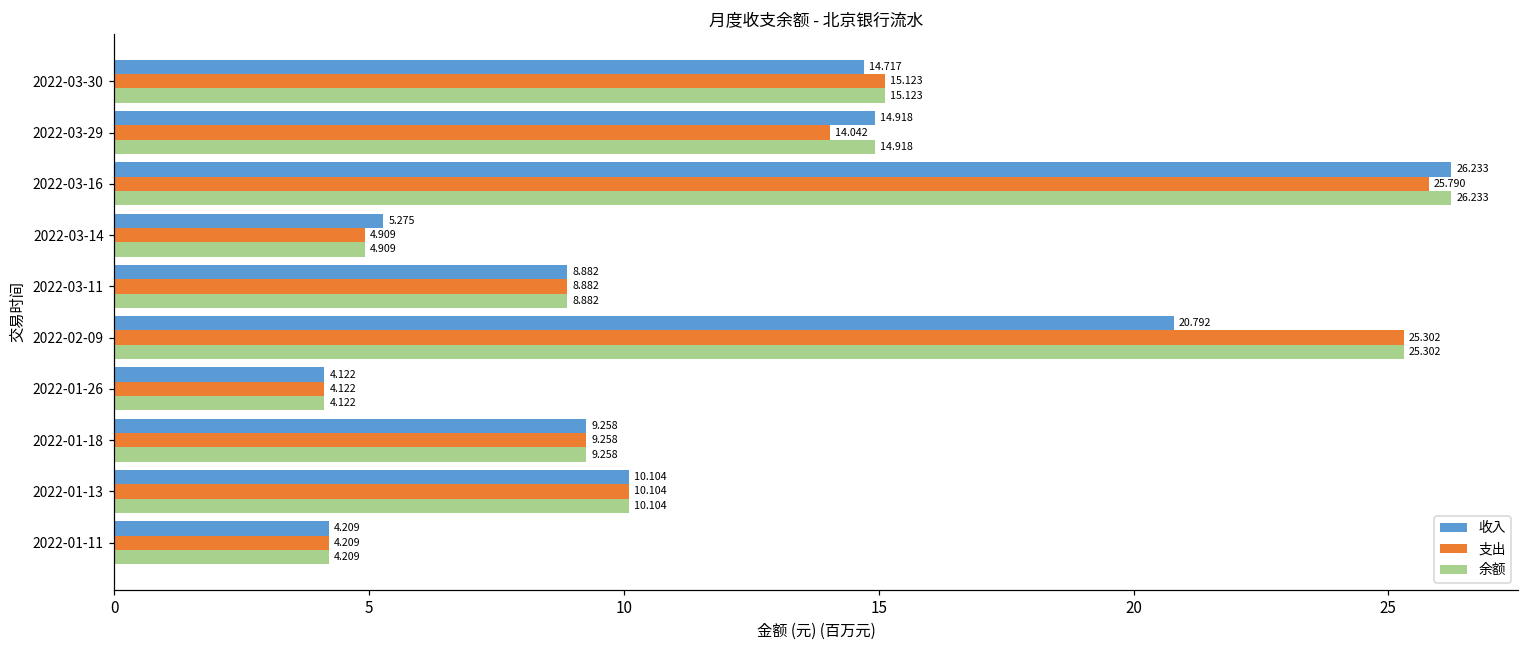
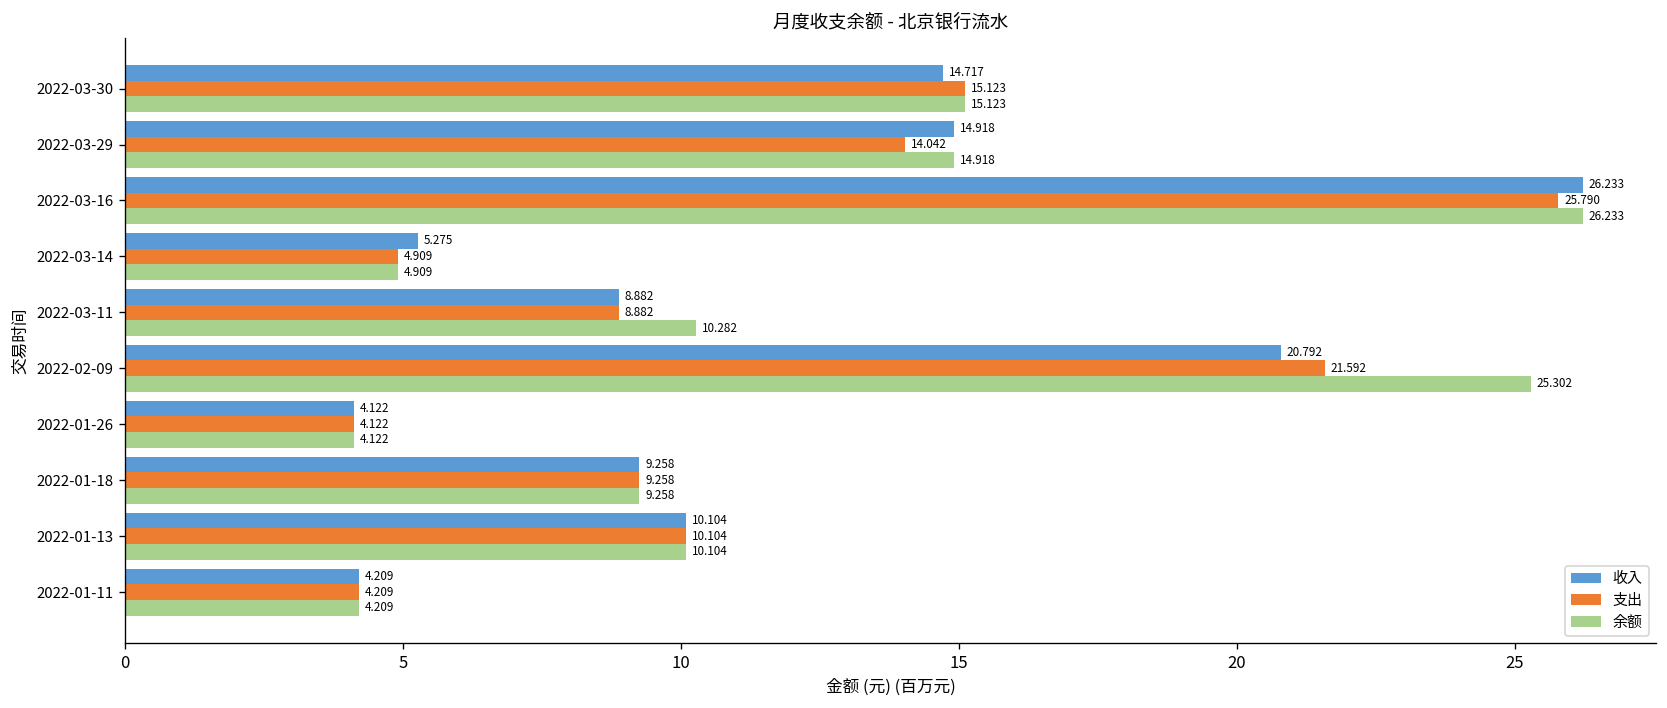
  {
    "收入": {
      "2022-03-30": 14.717,
      "2022-03-29": 14.918,
      "2022-03-16": 26.233,
      "2022-03-14": 5.275,
      "2022-03-11": 8.882,
      "2022-02-09": 20.792,
      "2022-01-26": 4.122,
      "2022-01-18": 9.258,
      "2022-01-13": 10.104,
      "2022-01-11": 4.209
    },
    "支出": {
      "2022-03-30": 15.123,
      "2022-03-29": 14.042,
      "2022-03-16": 25.790,
      "2022-03-14": 4.909,
      "2022-03-11": 8.882,
-     "2022-02-09": 25.302,
+     "2022-02-09": 21.592,
      "2022-01-26": 4.122,
      "2022-01-18": 9.258,
      "2022-01-13": 10.104,
      "2022-01-11": 4.209
    },
    "余额": {
      "2022-03-30": 15.123,
      "2022-03-29": 14.918,
      "2022-03-16": 26.233,
      "2022-03-14": 4.909,
-     "2022-03-11": 8.882,
+     "2022-03-11": 10.282,
      "2022-02-09": 25.302,
      "2022-01-26": 4.122,
      "2022-01-18": 9.258,
      "2022-01-13": 10.104,
      "2022-01-11": 4.209
    }
  }
